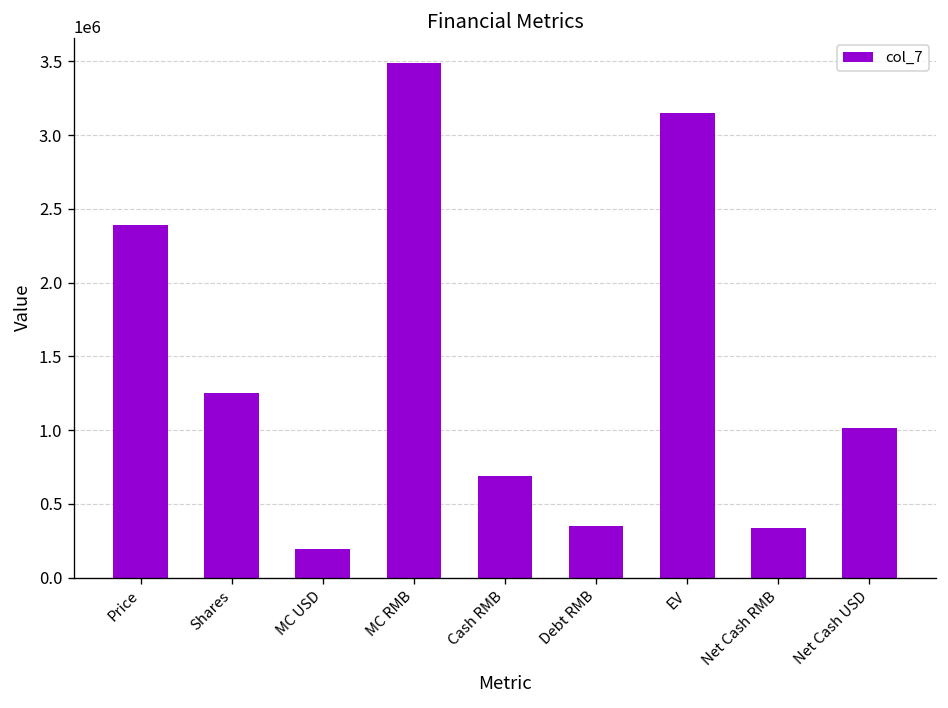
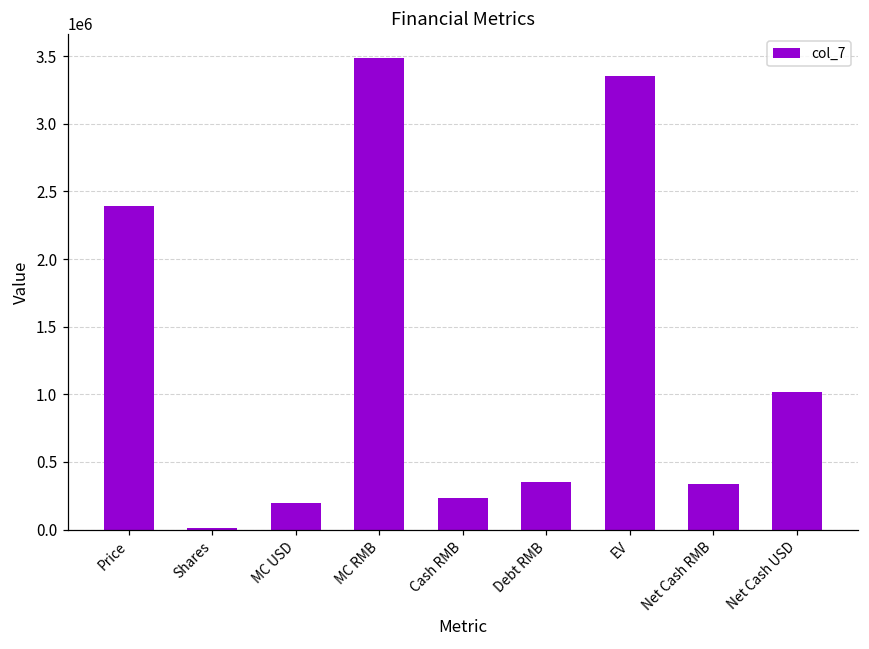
  {
    "Price": 2390000,
-   "Shares": 1250000,
+   "Shares": 10000,
    "MC USD": 200000,
    "MC RMB": 3490000,
-   "Cash RMB": 690000,
+   "Cash RMB": 230000,
    "Debt RMB": 350000,
-   "EV": 3150000,
+   "EV": 3360000,
    "Net Cash RMB": 330000,
    "Net Cash USD": 1020000
  }
